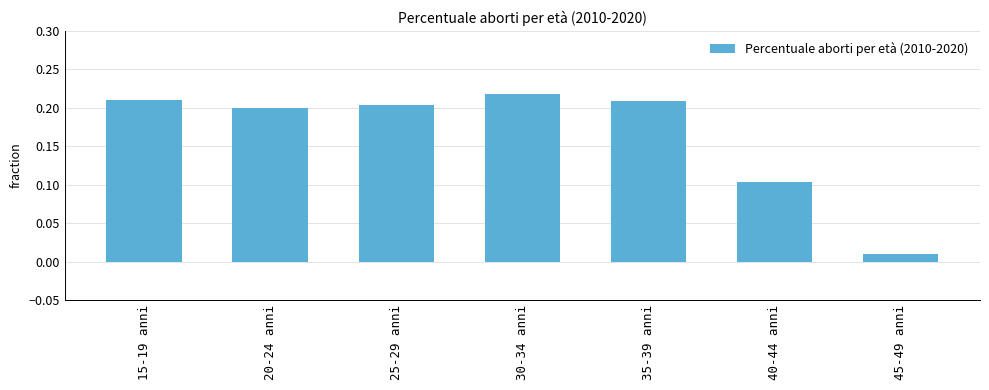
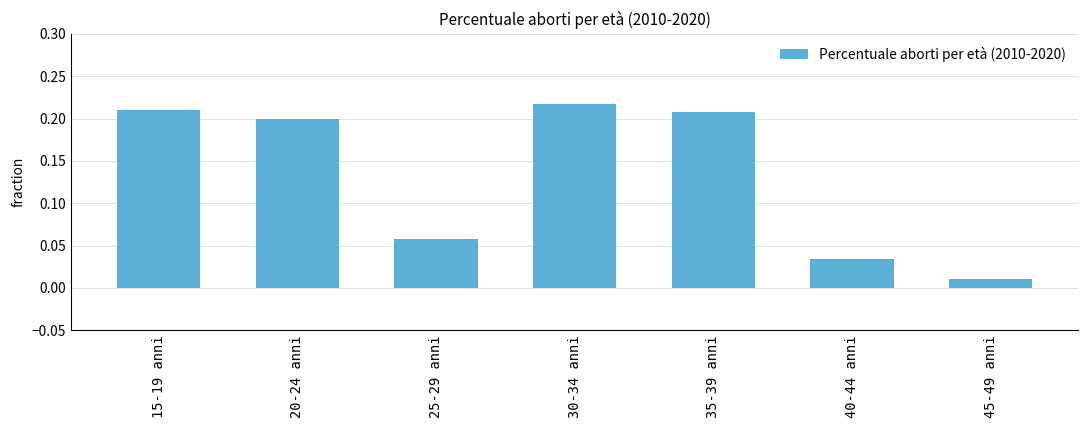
  {
    "15-19 anni": 0.21,
    "20-24 anni": 0.20,
-   "25-29 anni": 0.20,
+   "25-29 anni": 0.06,
    "30-34 anni": 0.22,
    "35-39 anni": 0.21,
-   "40-44 anni": 0.10,
+   "40-44 anni": 0.03,
    "45-49 anni": 0.01
  }
